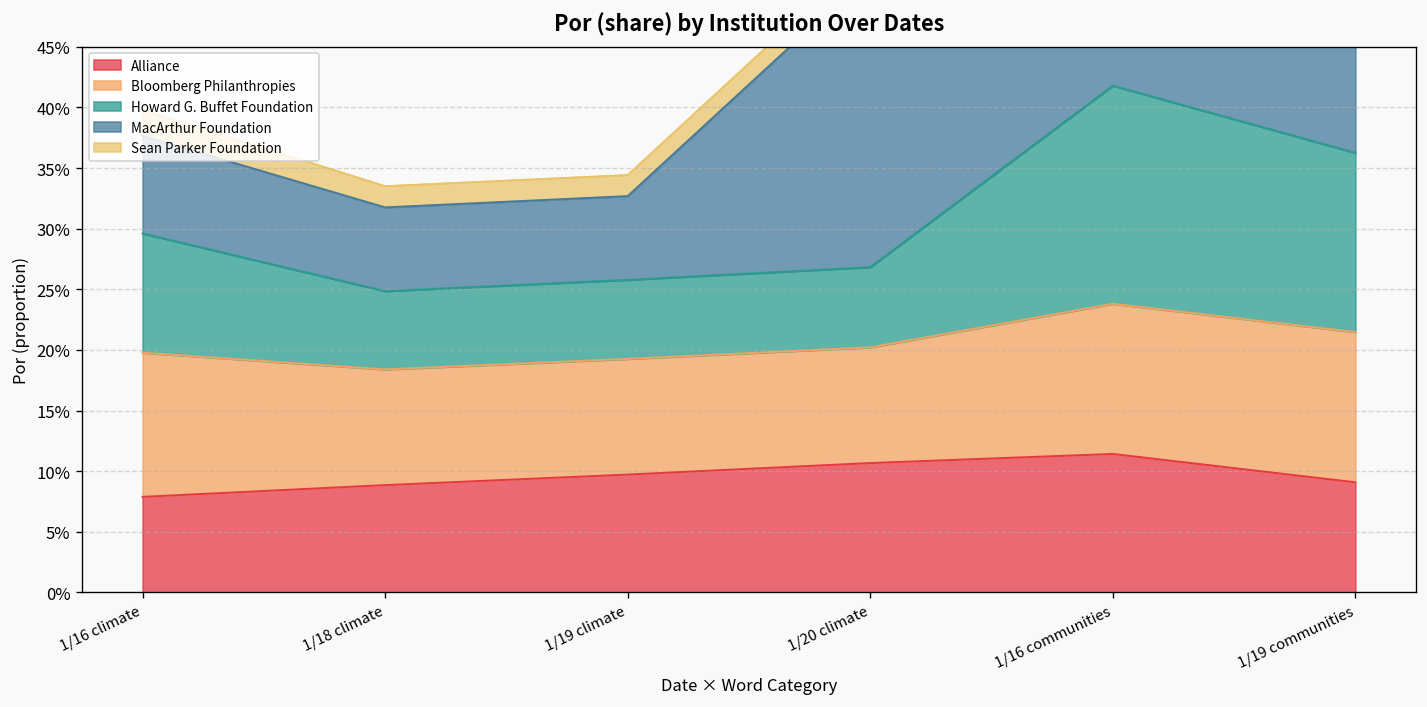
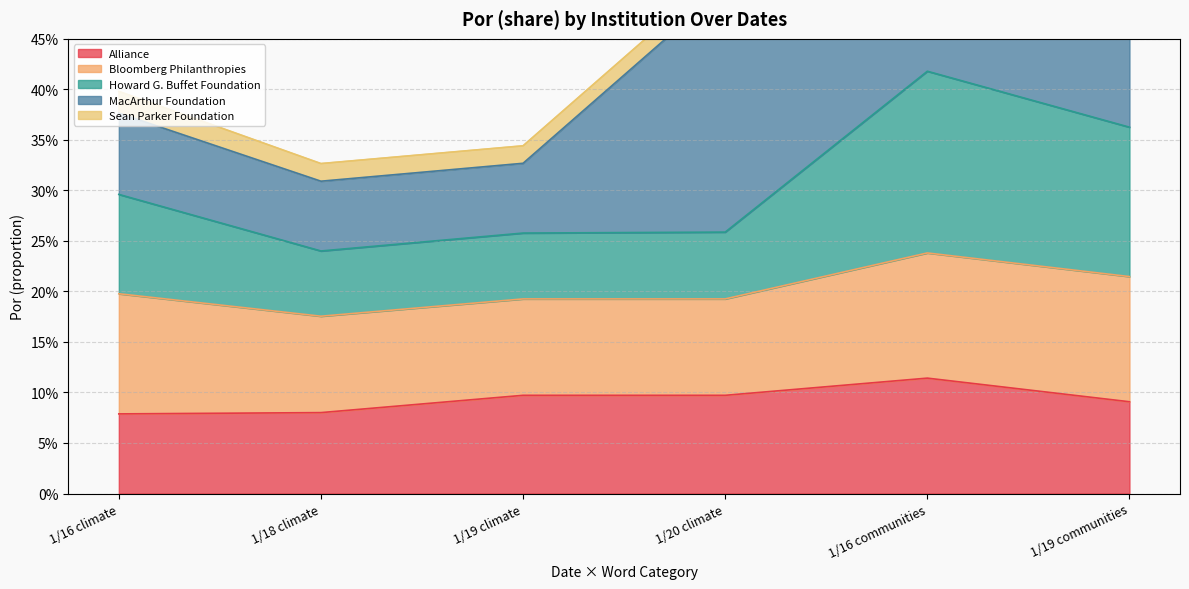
  {
    "Alliance": {
      "1/16 climate": "7.9%",
-     "1/18 climate": "8.9%",
+     "1/18 climate": "8.0%",
      "1/19 climate": "9.7%",
-     "1/20 climate": "10.7%",
+     "1/20 climate": "9.7%",
      "1/16 communities": "11.4%",
      "1/19 communities": "9.1%"
    }
  }
